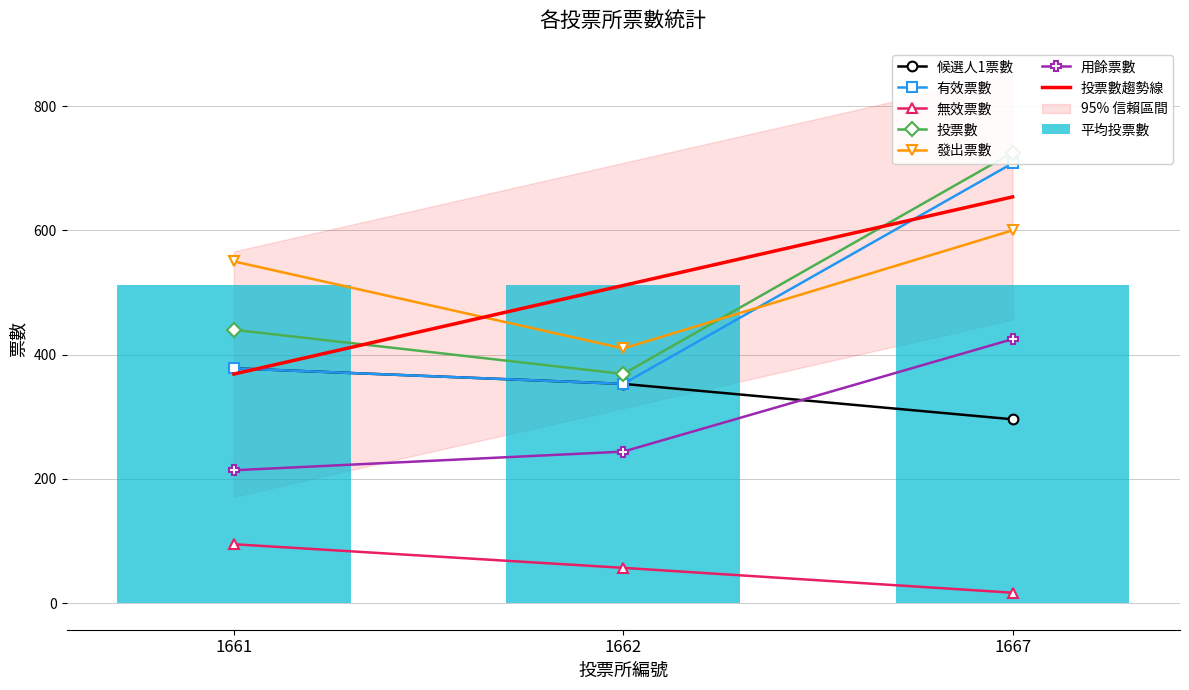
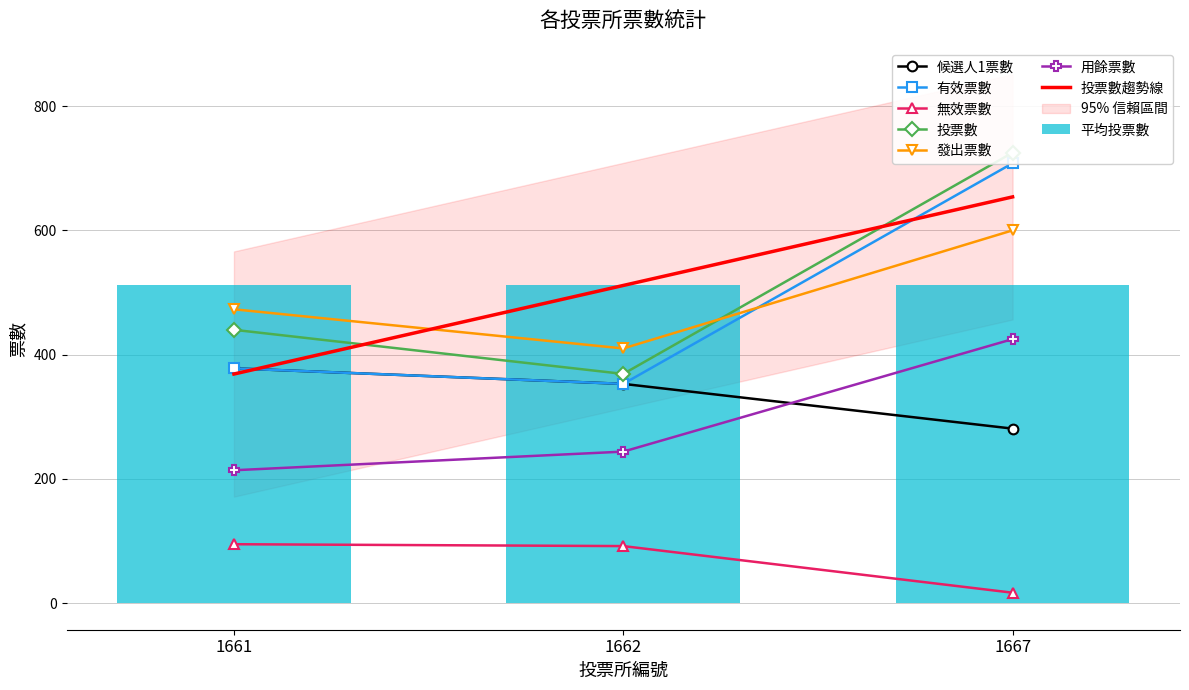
  {
    "候選人1票數": {
-     "1667": 300
+     "1667": 280
    },
    "無效票數": {
      "1661": 100,
-     "1662": 60,
+     "1662": 90,
      "1667": 20
    },
    "投票數": {
      "1661": 440,
      "1662": 370
    },
    "發出票數": {
-     "1661": 550,
+     "1661": 470,
      "1662": 410,
      "1667": 600
    },
    "用餘票數": {
      "1661": 210,
      "1662": 240,
      "1667": 430
    }
  }
